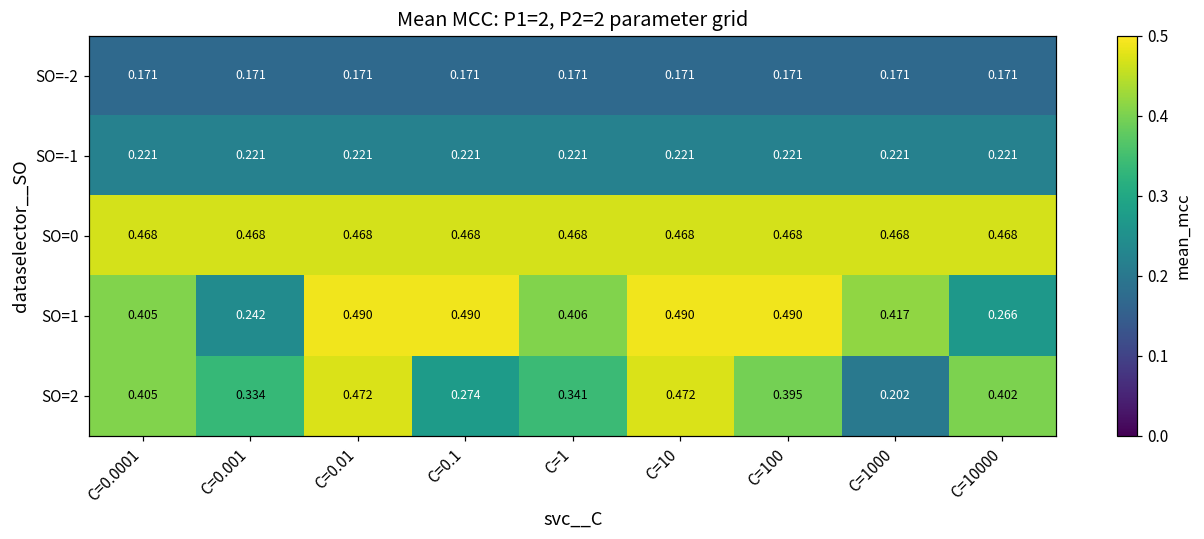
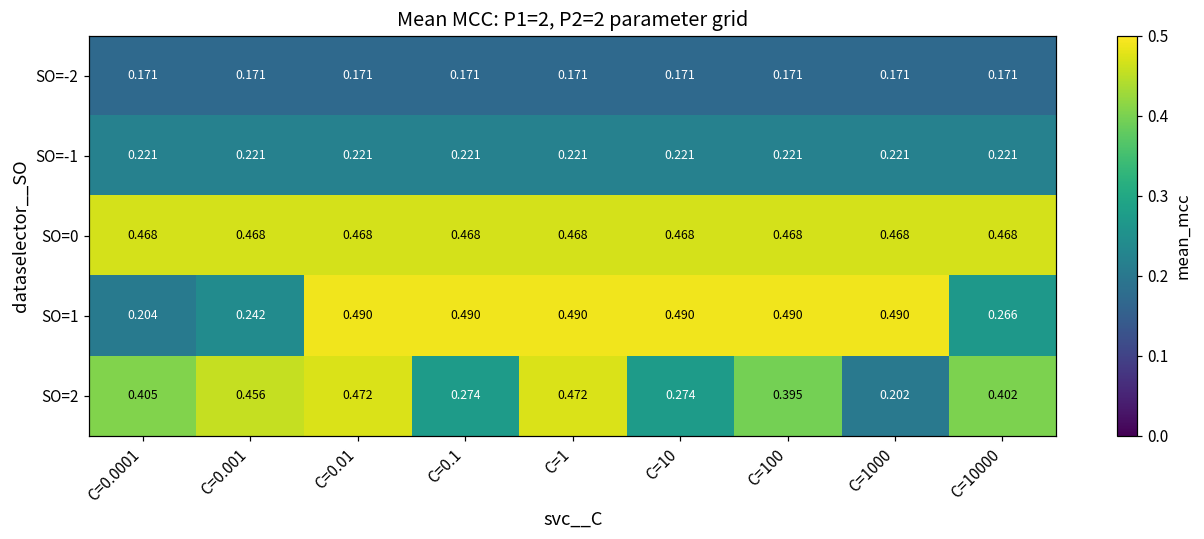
  {
    "SO=-2": {
      "C=0.0001": 0.171,
      "C=0.001": 0.171,
      "C=0.01": 0.171,
      "C=0.1": 0.171,
      "C=1": 0.171,
      "C=10": 0.171,
      "C=100": 0.171,
      "C=1000": 0.171,
      "C=10000": 0.171
    },
    "SO=-1": {
      "C=0.0001": 0.221,
      "C=0.001": 0.221,
      "C=0.01": 0.221,
      "C=0.1": 0.221,
      "C=1": 0.221,
      "C=10": 0.221,
      "C=100": 0.221,
      "C=1000": 0.221,
      "C=10000": 0.221
    },
    "SO=0": {
      "C=0.0001": 0.468,
      "C=0.001": 0.468,
      "C=0.01": 0.468,
      "C=0.1": 0.468,
      "C=1": 0.468,
      "C=10": 0.468,
      "C=100": 0.468,
      "C=1000": 0.468,
      "C=10000": 0.468
    },
    "SO=1": {
-     "C=0.0001": 0.405,
+     "C=0.0001": 0.204,
      "C=0.001": 0.242,
      "C=0.01": 0.490,
      "C=0.1": 0.490,
-     "C=1": 0.406,
+     "C=1": 0.490,
      "C=10": 0.490,
      "C=100": 0.490,
-     "C=1000": 0.417,
+     "C=1000": 0.490,
      "C=10000": 0.266
    },
    "SO=2": {
      "C=0.0001": 0.405,
-     "C=0.001": 0.334,
+     "C=0.001": 0.456,
      "C=0.01": 0.472,
      "C=0.1": 0.274,
-     "C=1": 0.341,
-     "C=10": 0.472,
+     "C=1": 0.472,
+     "C=10": 0.274,
      "C=100": 0.395,
      "C=1000": 0.202,
      "C=10000": 0.402
    }
  }
